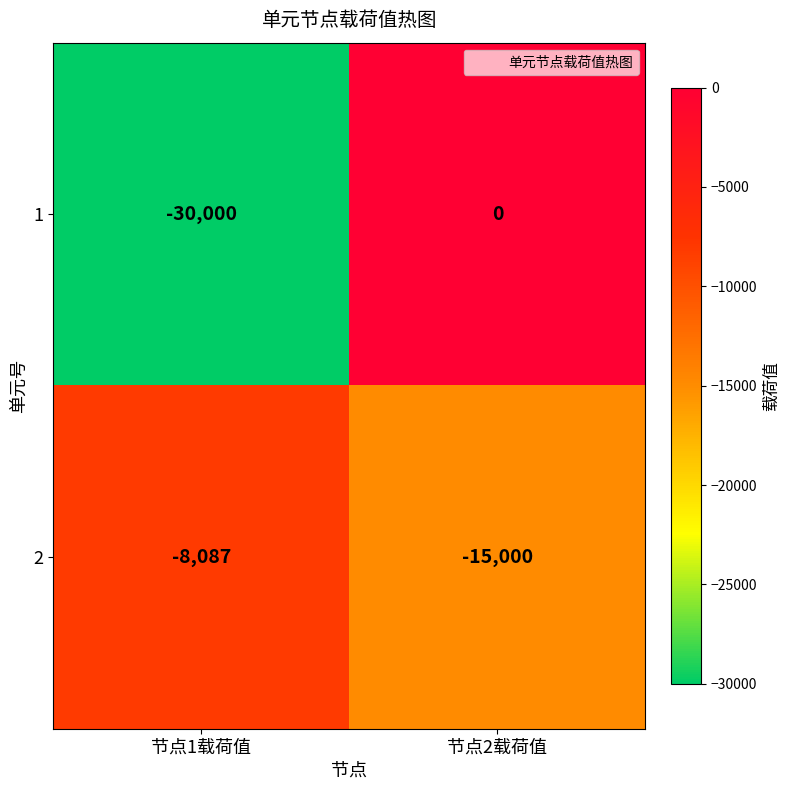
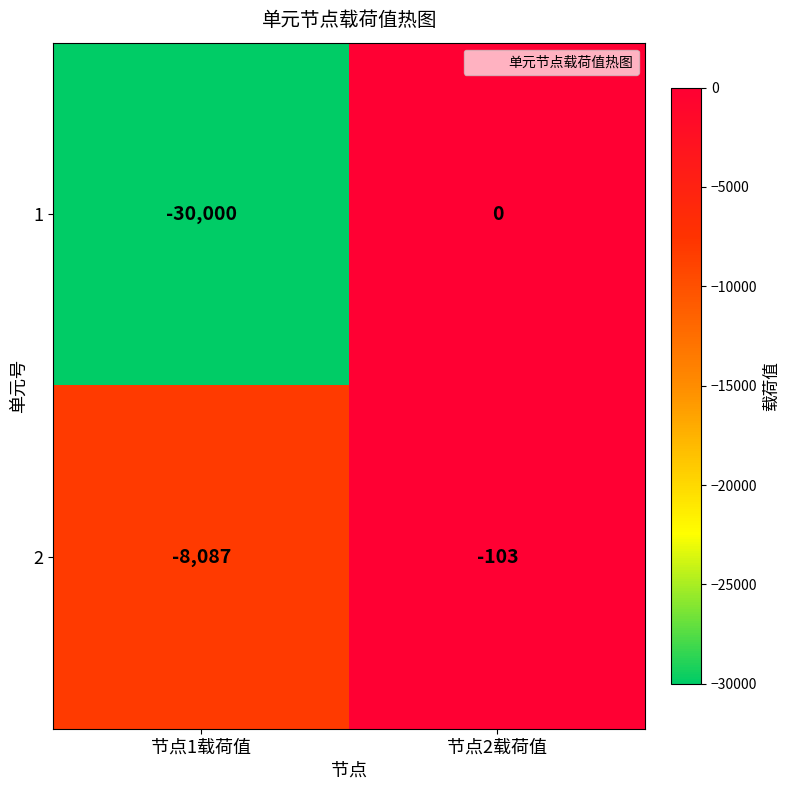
  {
    "1": {
      "节点1载荷值": "-30,000",
      "节点2载荷值": "0"
    },
    "2": {
      "节点1载荷值": "-8,087",
-     "节点2载荷值": "-15,000"
+     "节点2载荷值": "-103"
    }
  }
